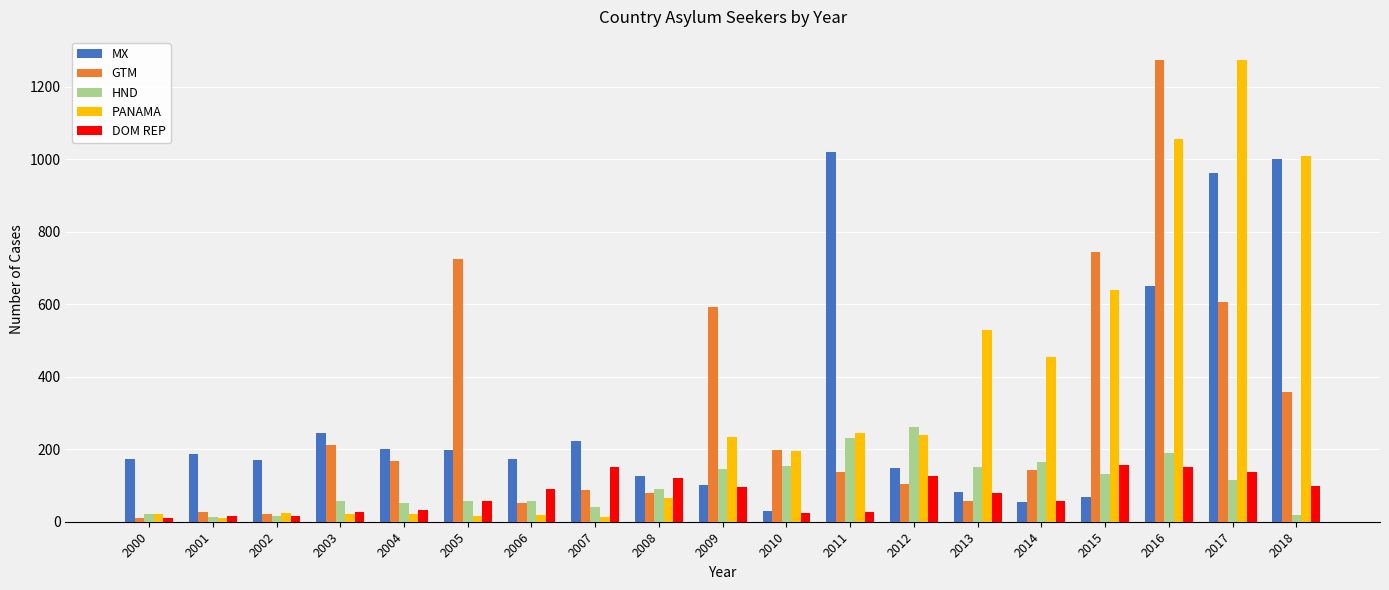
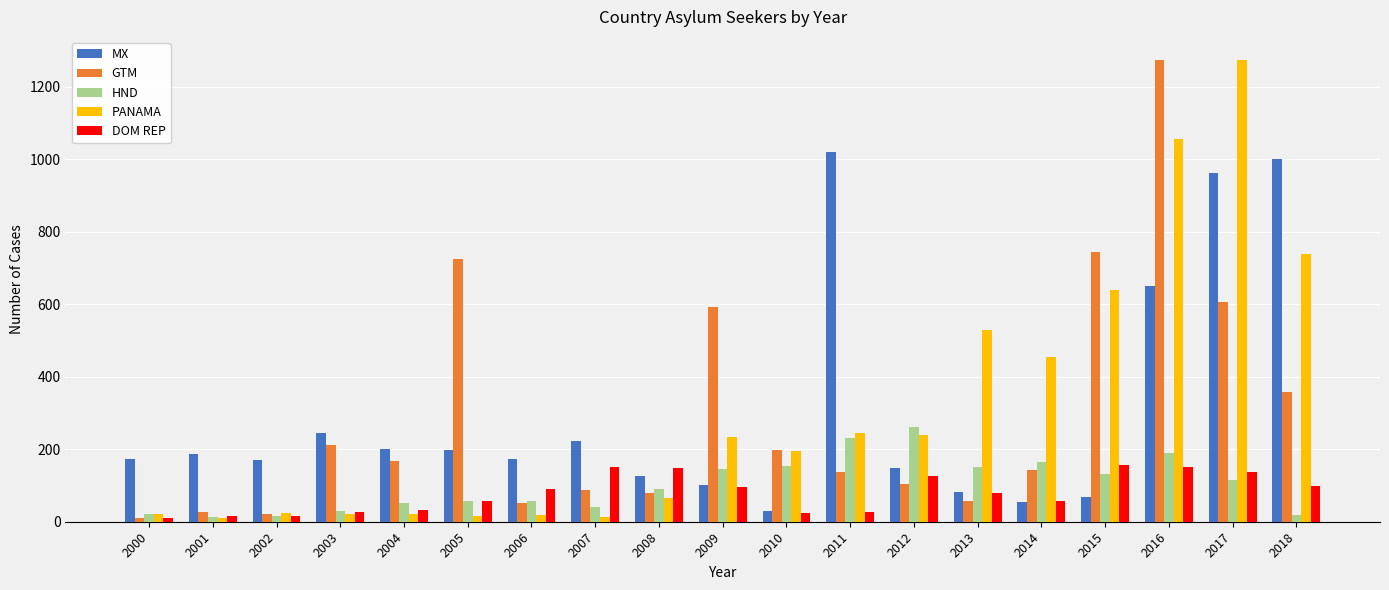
  {
    "MX": {
      "2000": 170,
      "2001": 190,
      "2002": 170,
      "2003": 240,
      "2004": 200,
      "2005": 200,
      "2006": 170,
      "2007": 220,
      "2008": 130,
      "2009": 100,
      "2010": 30,
      "2011": 1020,
      "2012": 150,
      "2013": 80,
      "2014": 60,
      "2015": 70,
      "2016": 650,
      "2017": 960,
      "2018": 1000
    },
    "GTM": {
      "2000": 10,
      "2001": 30,
      "2002": 20,
      "2003": 210,
      "2004": 170,
      "2005": 730,
      "2006": 50,
      "2007": 90,
      "2008": 80,
      "2009": 590,
      "2010": 200,
      "2011": 140,
      "2012": 100,
      "2013": 60,
      "2014": 140,
      "2015": 740,
      "2016": 1270,
      "2017": 610,
      "2018": 360
    },
    "HND": {
      "2000": 20,
      "2001": 10,
      "2002": 20,
-     "2003": 60,
+     "2003": 30,
      "2004": 50,
      "2005": 60,
      "2006": 60,
      "2007": 40,
      "2008": 90,
      "2009": 150,
      "2010": 150,
      "2011": 230,
      "2012": 260,
      "2013": 150,
      "2014": 170,
      "2015": 130,
      "2016": 190,
      "2017": 120,
      "2018": 20
    },
    "PANAMA": {
      "2000": 20,
      "2001": 10,
      "2002": 20,
      "2003": 20,
      "2004": 20,
      "2005": 20,
      "2006": 20,
      "2007": 10,
      "2008": 70,
      "2009": 230,
      "2010": 200,
      "2011": 250,
      "2012": 240,
      "2013": 530,
      "2014": 450,
      "2015": 640,
      "2016": 1060,
      "2017": 1270,
-     "2018": 1010
+     "2018": 740
    },
    "DOM REP": {
      "2000": 10,
      "2001": 20,
      "2002": 20,
      "2003": 30,
      "2004": 30,
      "2005": 60,
      "2006": 90,
      "2007": 150,
-     "2008": 120,
+     "2008": 150,
      "2009": 100,
      "2010": 20,
      "2011": 30,
      "2012": 130,
      "2013": 80,
      "2014": 60,
      "2015": 160,
      "2016": 150,
      "2017": 140,
      "2018": 100
    }
  }
